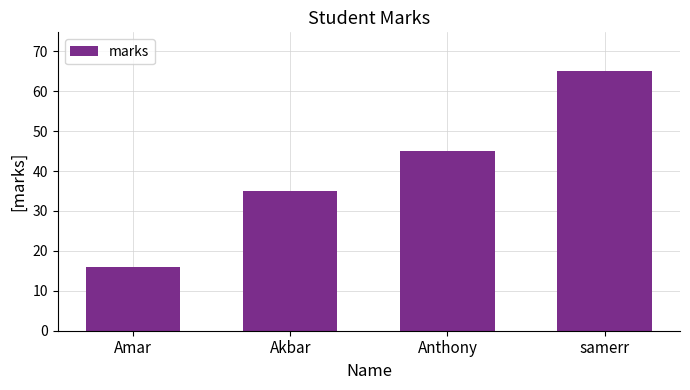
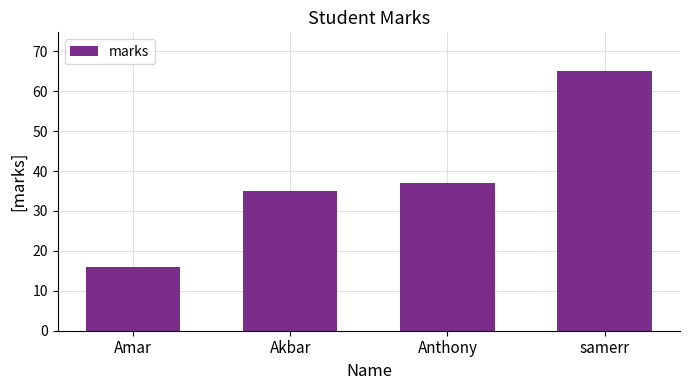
  {
    "Amar": 16,
    "Akbar": 35,
-   "Anthony": 45,
+   "Anthony": 37,
    "samerr": 65
  }
